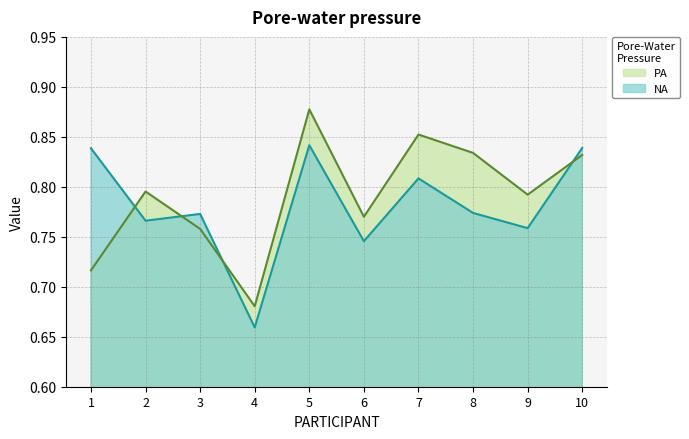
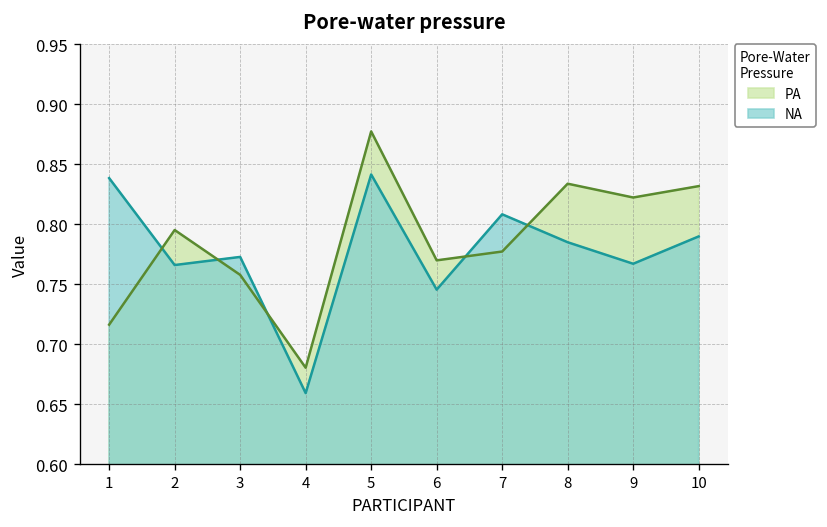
  {
    "PA": {
      "1": 0.72,
      "2": 0.80,
      "3": 0.76,
      "4": 0.68,
      "5": 0.88,
      "6": 0.77,
-     "7": 0.85,
+     "7": 0.78,
      "8": 0.83,
-     "9": 0.79,
+     "9": 0.82,
      "10": 0.83
    },
    "NA": {
      "1": 0.84,
      "2": 0.77,
      "3": 0.77,
      "4": 0.66,
      "5": 0.84,
      "6": 0.75,
      "7": 0.81,
-     "8": 0.77,
-     "9": 0.76,
-     "10": 0.84
+     "8": 0.79,
+     "9": 0.77,
+     "10": 0.79
    }
  }
